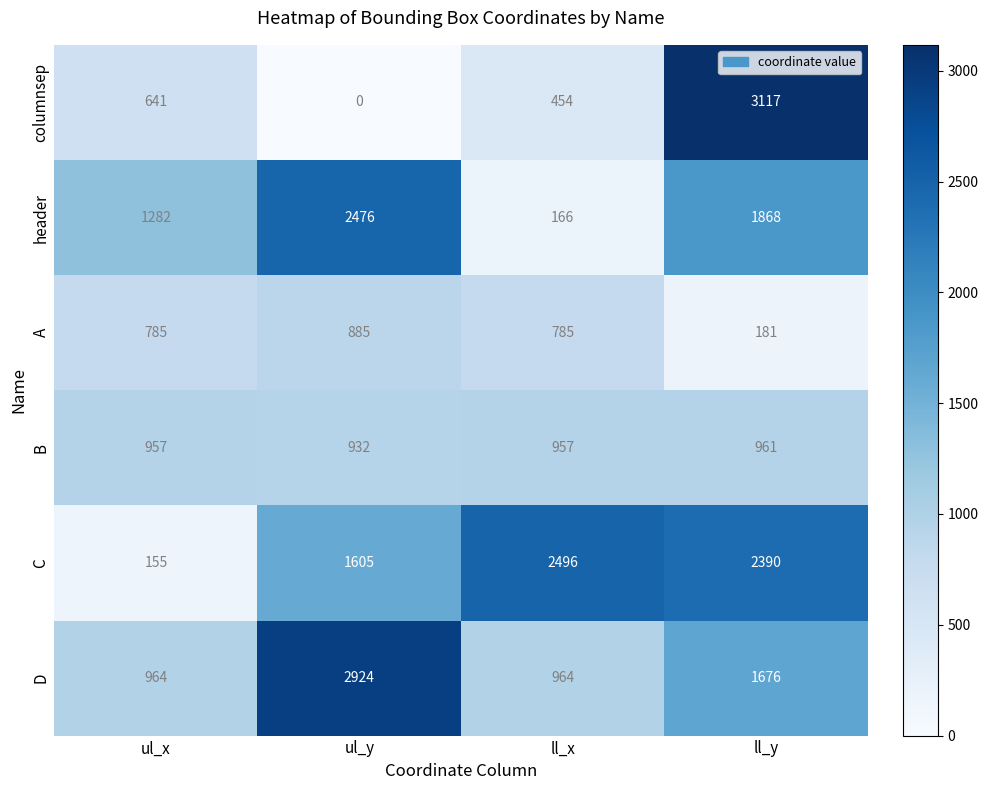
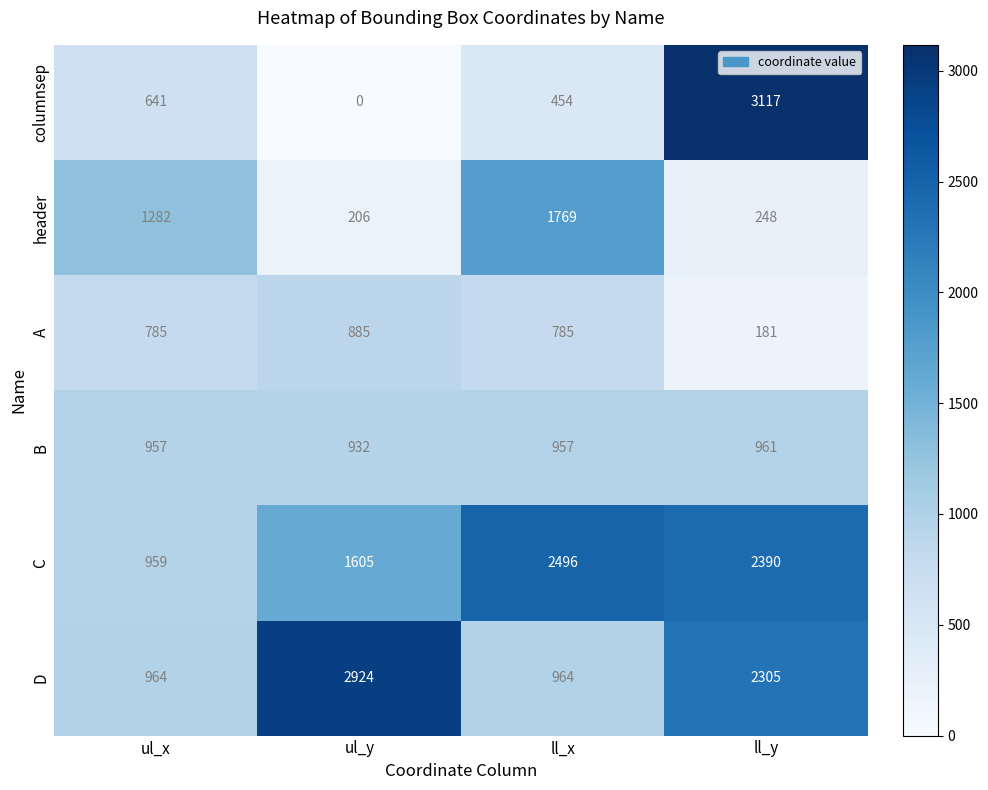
  {
    "columnsep": {
      "ul_x": 641,
      "ul_y": 0,
      "ll_x": 454,
      "ll_y": 3117
    },
    "header": {
      "ul_x": 1282,
-     "ul_y": 2476,
-     "ll_x": 166,
-     "ll_y": 1868
+     "ul_y": 206,
+     "ll_x": 1769,
+     "ll_y": 248
    },
    "A": {
      "ul_x": 785,
      "ul_y": 885,
      "ll_x": 785,
      "ll_y": 181
    },
    "B": {
      "ul_x": 957,
      "ul_y": 932,
      "ll_x": 957,
      "ll_y": 961
    },
    "C": {
-     "ul_x": 155,
+     "ul_x": 959,
      "ul_y": 1605,
      "ll_x": 2496,
      "ll_y": 2390
    },
    "D": {
      "ul_x": 964,
      "ul_y": 2924,
      "ll_x": 964,
-     "ll_y": 1676
+     "ll_y": 2305
    }
  }
